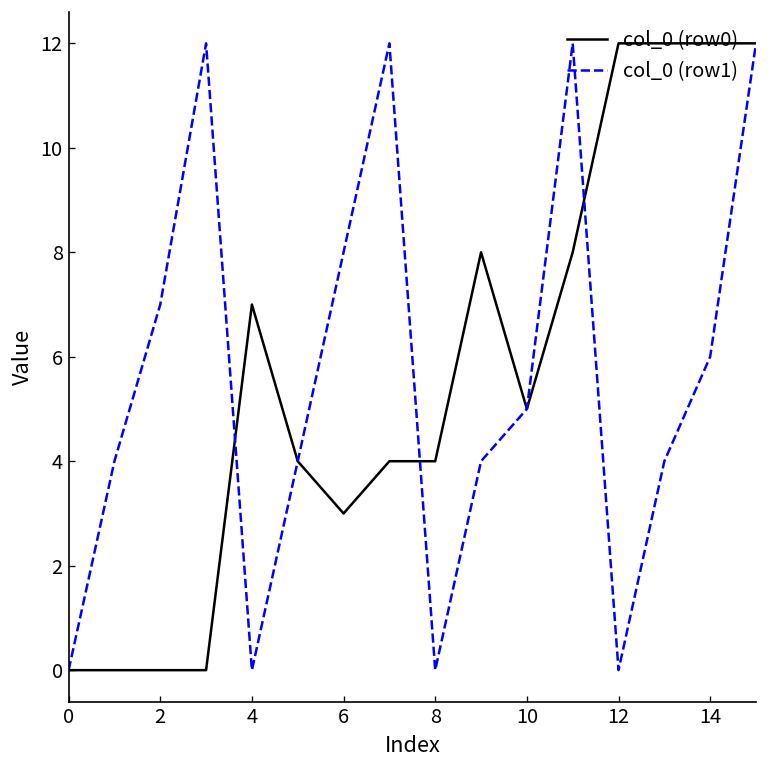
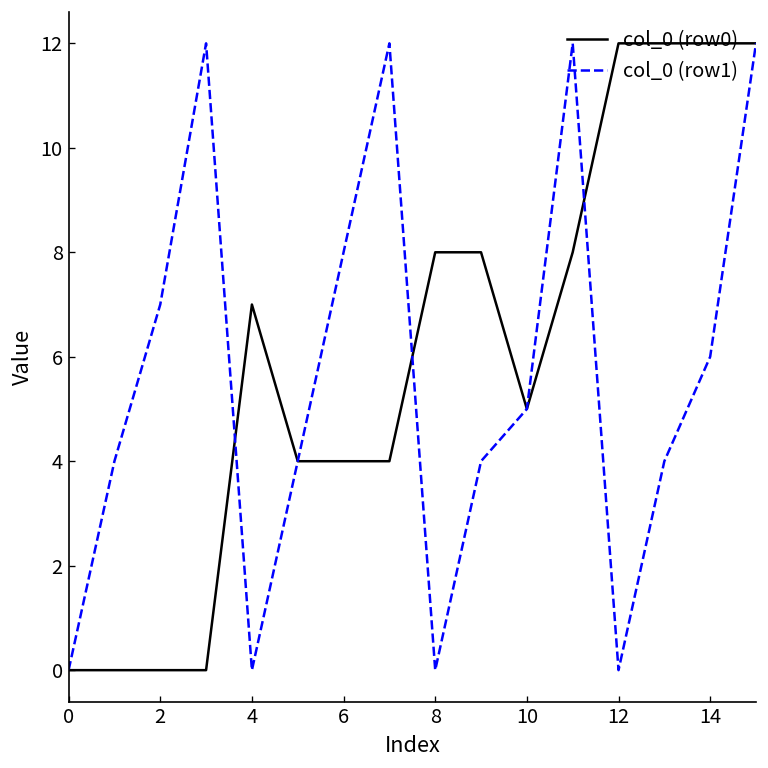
  {
    "col_0 (row0)": {
      "2": 0,
      "4": 7,
-     "6": 3,
-     "8": 4,
+     "6": 4,
+     "8": 8,
      "12": 12,
      "14": 12
    },
    "col_0 (row1)": {
      "2": 7,
      "4": 0,
      "6": 8,
      "8": 0,
      "12": 0,
      "14": 6
    }
  }
